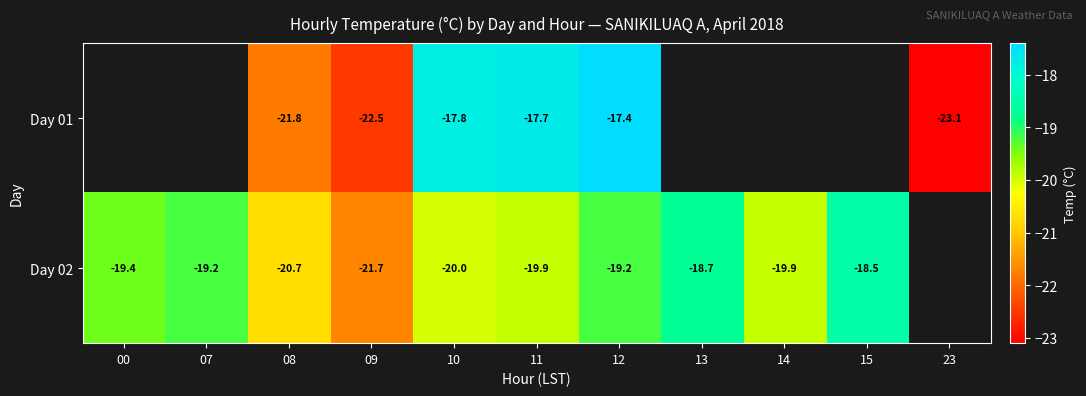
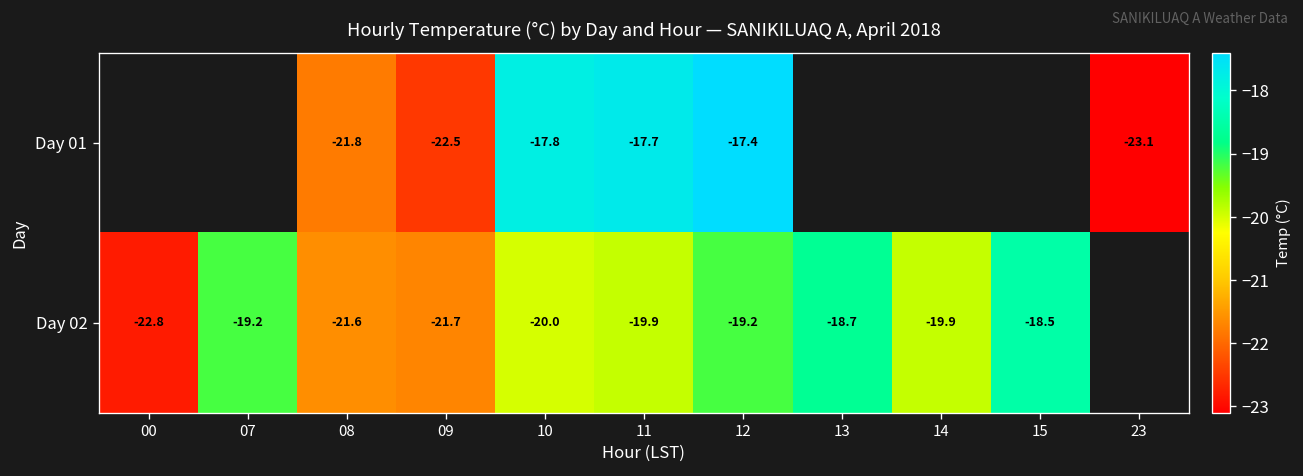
  {
    "Day 01": {
      "08": -21.8,
      "09": -22.5,
      "10": -17.8,
      "11": -17.7,
      "12": -17.4,
      "23": -23.1
    },
    "Day 02": {
-     "00": -19.4,
+     "00": -22.8,
      "07": -19.2,
-     "08": -20.7,
+     "08": -21.6,
      "09": -21.7,
      "10": -20.0,
      "11": -19.9,
      "12": -19.2,
      "13": -18.7,
      "14": -19.9,
      "15": -18.5
    }
  }
